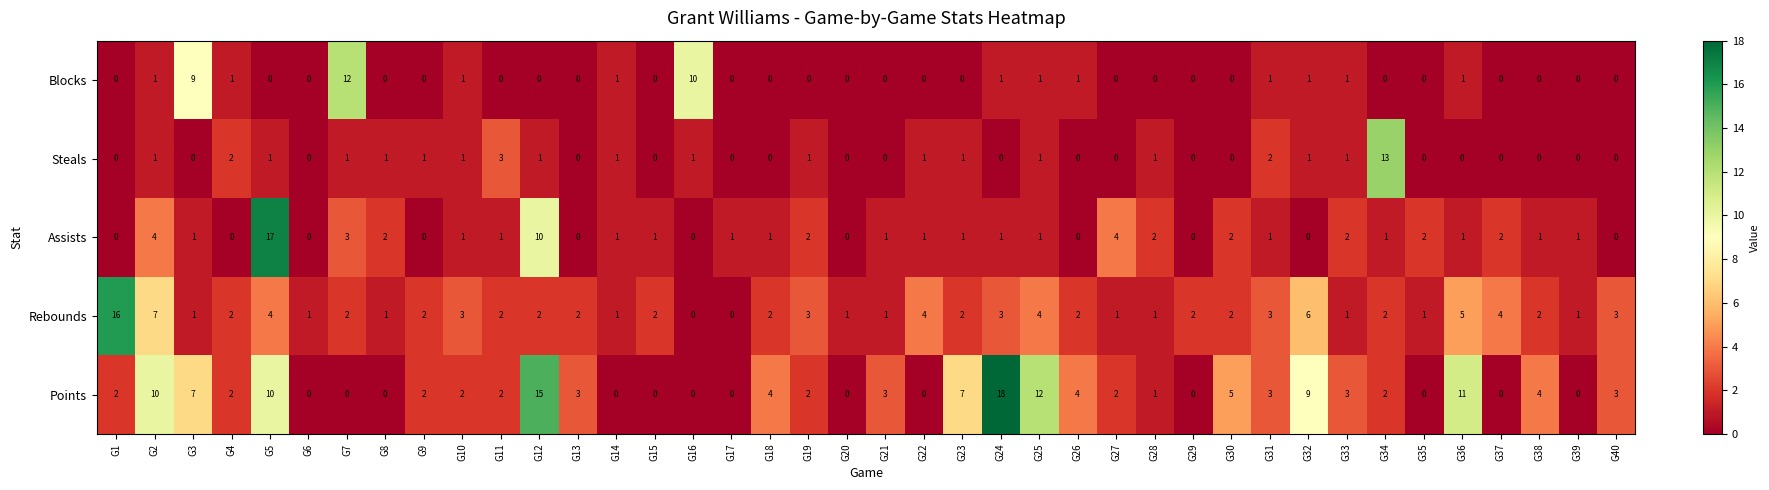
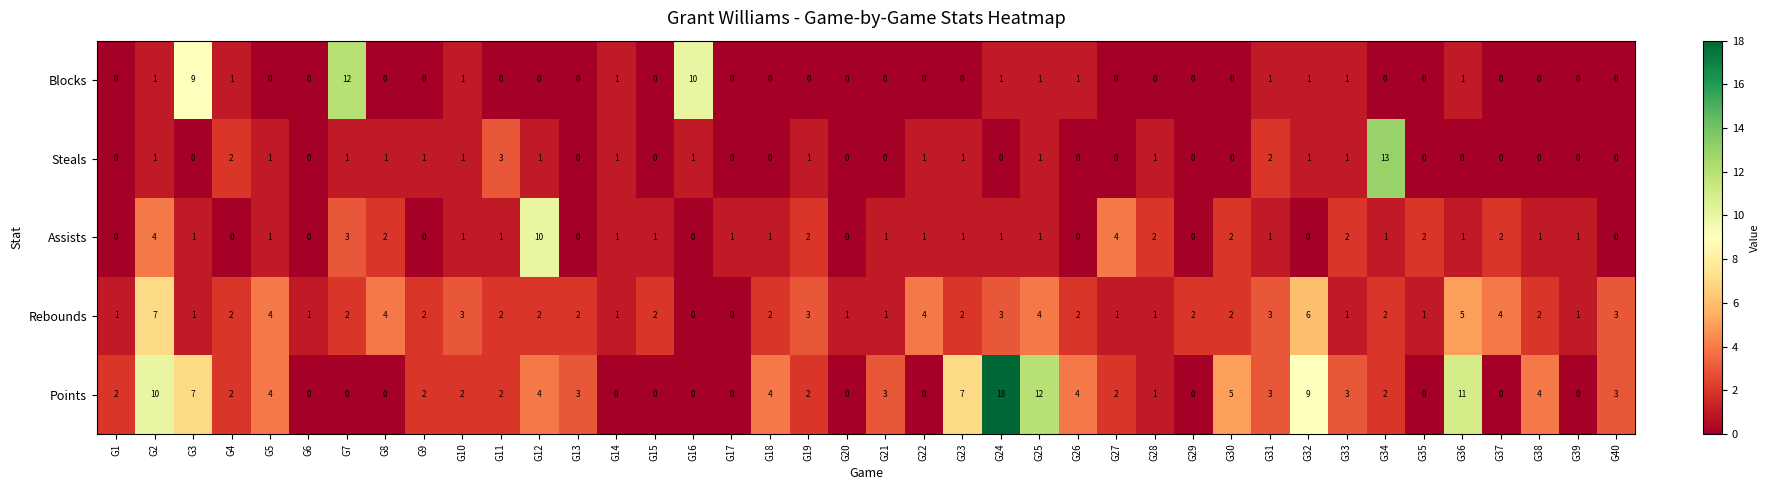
  {
    "Blocks": {
      "G1": 0,
      "G2": 1,
      "G3": 9,
      "G4": 1,
      "G5": 0,
      "G6": 0,
      "G7": 12,
      "G8": 0,
      "G9": 0,
      "G10": 1,
      "G11": 0,
      "G12": 0,
      "G13": 0,
      "G14": 1,
      "G15": 0,
      "G16": 10,
      "G17": 0,
      "G18": 0,
      "G19": 0,
      "G20": 0,
      "G21": 0,
      "G22": 0,
      "G23": 0,
      "G24": 1,
      "G25": 1,
      "G26": 1,
      "G27": 0,
      "G28": 0,
      "G29": 0,
      "G30": 0,
      "G31": 1,
      "G32": 1,
      "G33": 1,
      "G34": 0,
      "G35": 0,
      "G36": 1,
      "G37": 0,
      "G38": 0,
      "G39": 0,
      "G40": 0
    },
    "Steals": {
      "G1": 0,
      "G2": 1,
      "G3": 0,
      "G4": 2,
      "G5": 1,
      "G6": 0,
      "G7": 1,
      "G8": 1,
      "G9": 1,
      "G10": 1,
      "G11": 3,
      "G12": 1,
      "G13": 0,
      "G14": 1,
      "G15": 0,
      "G16": 1,
      "G17": 0,
      "G18": 0,
      "G19": 1,
      "G20": 0,
      "G21": 0,
      "G22": 1,
      "G23": 1,
      "G24": 0,
      "G25": 1,
      "G26": 0,
      "G27": 0,
      "G28": 1,
      "G29": 0,
      "G30": 0,
      "G31": 2,
      "G32": 1,
      "G33": 1,
      "G34": 13,
      "G35": 0,
      "G36": 0,
      "G37": 0,
      "G38": 0,
      "G39": 0,
      "G40": 0
    },
    "Assists": {
      "G1": 0,
      "G2": 4,
      "G3": 1,
      "G4": 0,
-     "G5": 17,
+     "G5": 1,
      "G6": 0,
      "G7": 3,
      "G8": 2,
      "G9": 0,
      "G10": 1,
      "G11": 1,
      "G12": 10,
      "G13": 0,
      "G14": 1,
      "G15": 1,
      "G16": 0,
      "G17": 1,
      "G18": 1,
      "G19": 2,
      "G20": 0,
      "G21": 1,
      "G22": 1,
      "G23": 1,
      "G24": 1,
      "G25": 1,
      "G26": 0,
      "G27": 4,
      "G28": 2,
      "G29": 0,
      "G30": 2,
      "G31": 1,
      "G32": 0,
      "G33": 2,
      "G34": 1,
      "G35": 2,
      "G36": 1,
      "G37": 2,
      "G38": 1,
      "G39": 1,
      "G40": 0
    },
    "Rebounds": {
-     "G1": 16,
+     "G1": 1,
      "G2": 7,
      "G3": 1,
      "G4": 2,
      "G5": 4,
      "G6": 1,
      "G7": 2,
-     "G8": 1,
+     "G8": 4,
      "G9": 2,
      "G10": 3,
      "G11": 2,
      "G12": 2,
      "G13": 2,
      "G14": 1,
      "G15": 2,
      "G16": 0,
      "G17": 0,
      "G18": 2,
      "G19": 3,
      "G20": 1,
      "G21": 1,
      "G22": 4,
      "G23": 2,
      "G24": 3,
      "G25": 4,
      "G26": 2,
      "G27": 1,
      "G28": 1,
      "G29": 2,
      "G30": 2,
      "G31": 3,
      "G32": 6,
      "G33": 1,
      "G34": 2,
      "G35": 1,
      "G36": 5,
      "G37": 4,
      "G38": 2,
      "G39": 1,
      "G40": 3
    },
    "Points": {
      "G1": 2,
      "G2": 10,
      "G3": 7,
      "G4": 2,
-     "G5": 10,
+     "G5": 4,
      "G6": 0,
      "G7": 0,
      "G8": 0,
      "G9": 2,
      "G10": 2,
      "G11": 2,
-     "G12": 15,
+     "G12": 4,
      "G13": 3,
      "G14": 0,
      "G15": 0,
      "G16": 0,
      "G17": 0,
      "G18": 4,
      "G19": 2,
      "G20": 0,
      "G21": 3,
      "G22": 0,
      "G23": 7,
      "G24": 18,
      "G25": 12,
      "G26": 4,
      "G27": 2,
      "G28": 1,
      "G29": 0,
      "G30": 5,
      "G31": 3,
      "G32": 9,
      "G33": 3,
      "G34": 2,
      "G35": 0,
      "G36": 11,
      "G37": 0,
      "G38": 4,
      "G39": 0,
      "G40": 3
    }
  }
